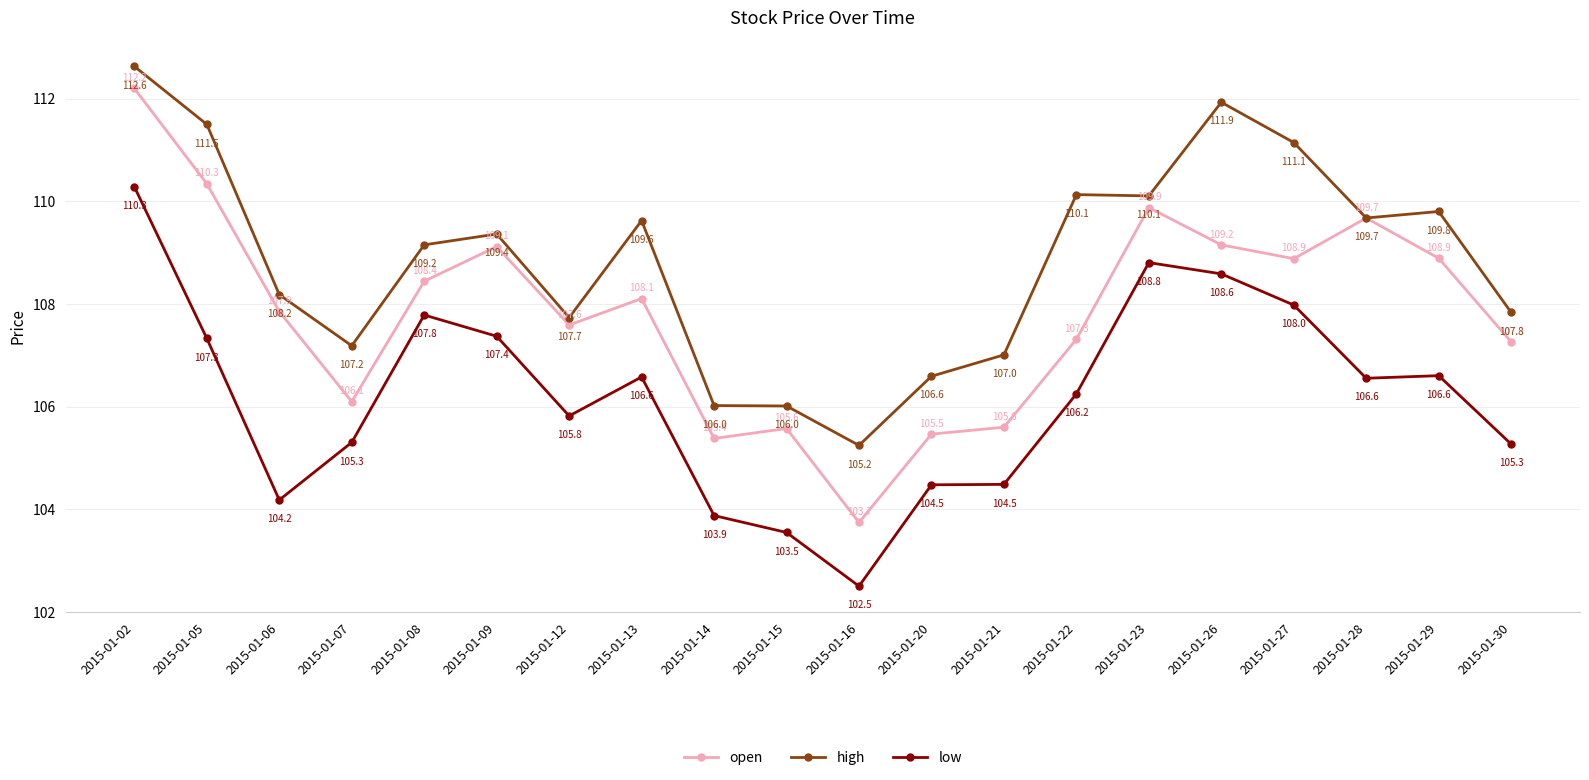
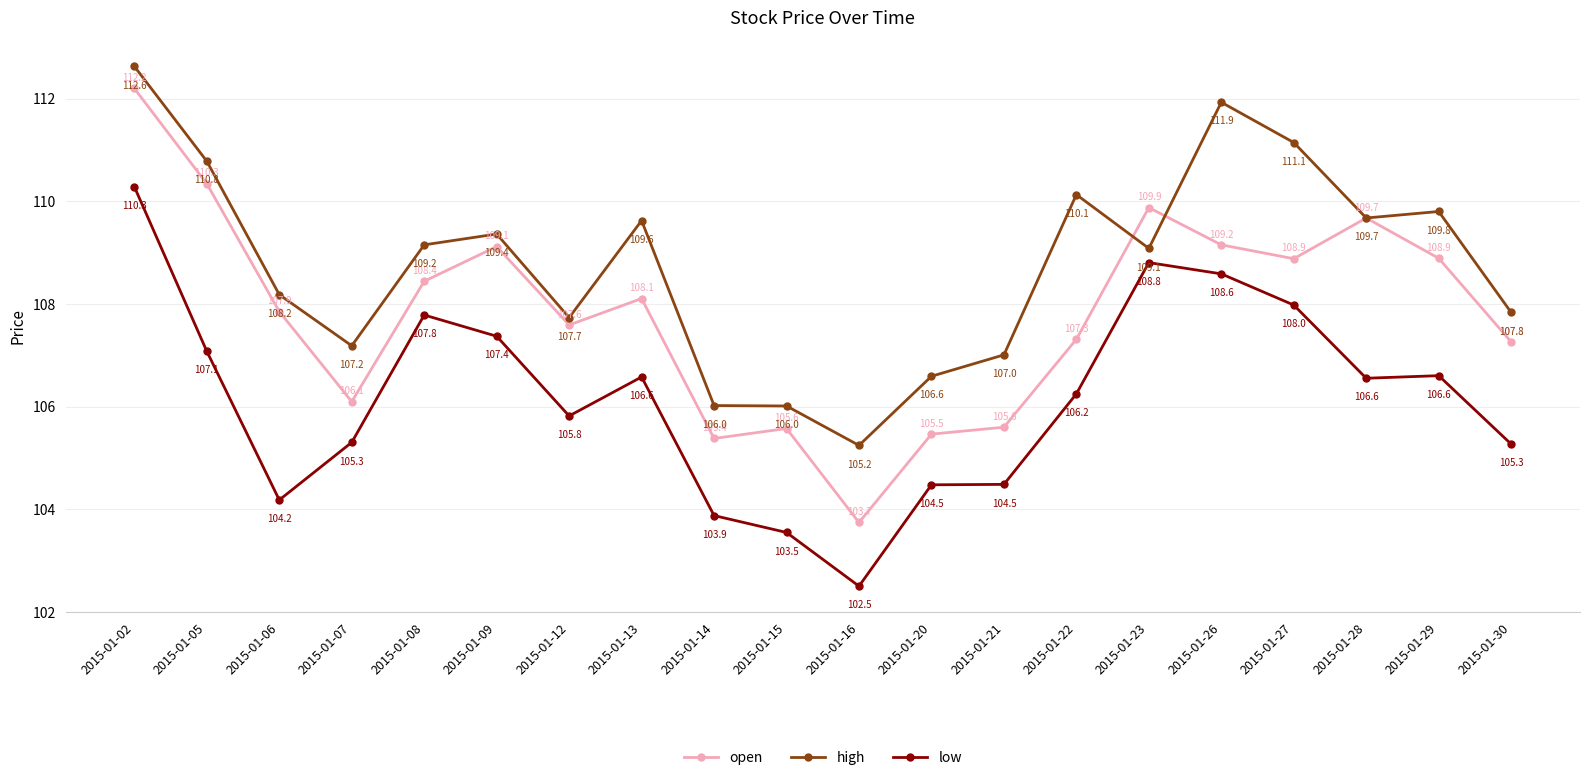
  {
    "open": {
      "2015-01-07": 106.1,
      "2015-01-13": 108.1,
      "2015-01-16": 103.7,
      "2015-01-20": 105.5,
      "2015-01-21": 105.6,
      "2015-01-22": 107.3,
      "2015-01-23": 109.9,
      "2015-01-26": 109.2,
      "2015-01-27": 108.9,
      "2015-01-29": 108.9
    },
    "high": {
-     "2015-01-05": 111.5,
+     "2015-01-05": 110.8,
      "2015-01-07": 107.2,
      "2015-01-12": 107.7,
      "2015-01-13": 109.6,
      "2015-01-16": 105.2,
      "2015-01-20": 106.6,
      "2015-01-21": 107.0,
      "2015-01-22": 110.1,
-     "2015-01-23": 110.1,
+     "2015-01-23": 109.1,
      "2015-01-26": 111.9,
      "2015-01-27": 111.1,
      "2015-01-29": 109.8
    },
    "low": {
      "2015-01-02": 110.3,
-     "2015-01-05": 107.3,
+     "2015-01-05": 107.1,
      "2015-01-06": 104.2,
      "2015-01-07": 105.3,
      "2015-01-08": 107.8,
      "2015-01-09": 107.4,
      "2015-01-12": 105.8,
      "2015-01-13": 106.6,
      "2015-01-14": 103.9,
      "2015-01-15": 103.5,
      "2015-01-16": 102.5,
      "2015-01-20": 104.5,
      "2015-01-21": 104.5,
      "2015-01-22": 106.2,
      "2015-01-23": 108.8,
      "2015-01-26": 108.6,
      "2015-01-27": 108.0,
      "2015-01-28": 106.6,
      "2015-01-29": 106.6,
      "2015-01-30": 105.3
    }
  }
